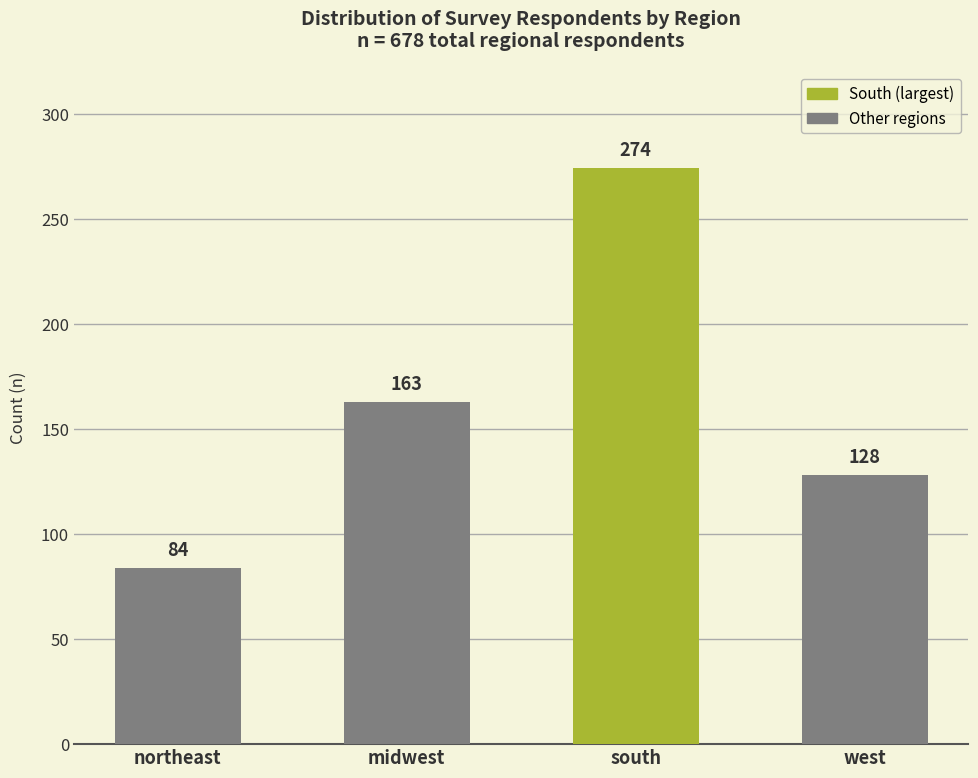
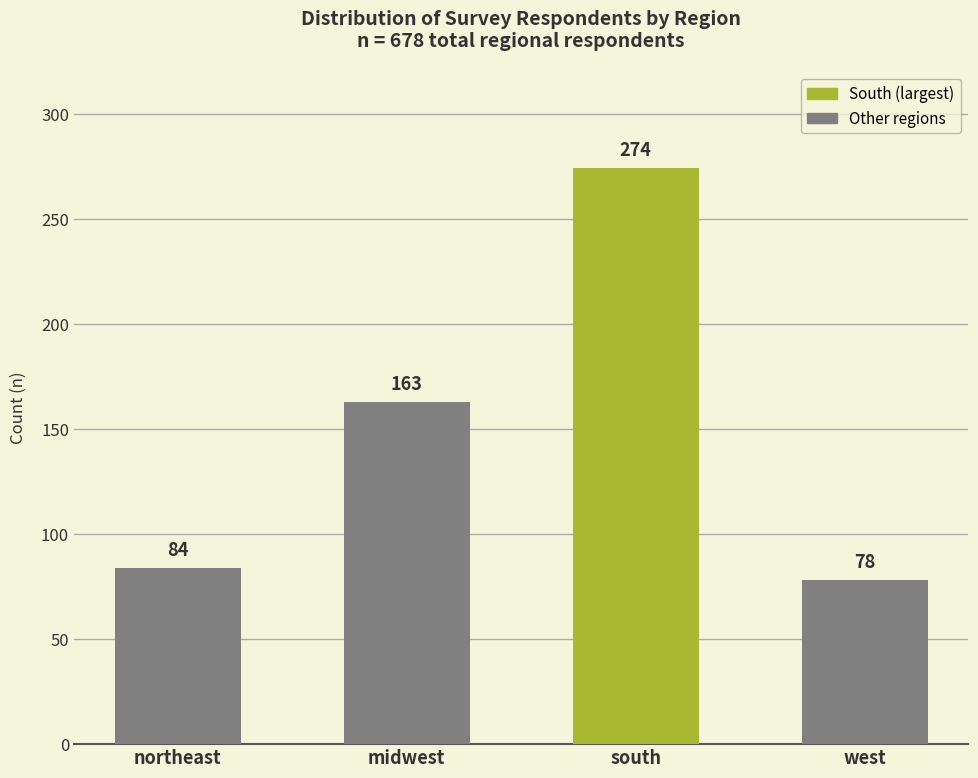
  {
    "northeast": 84,
    "midwest": 163,
    "south": 274,
-   "west": 128
+   "west": 78
  }
